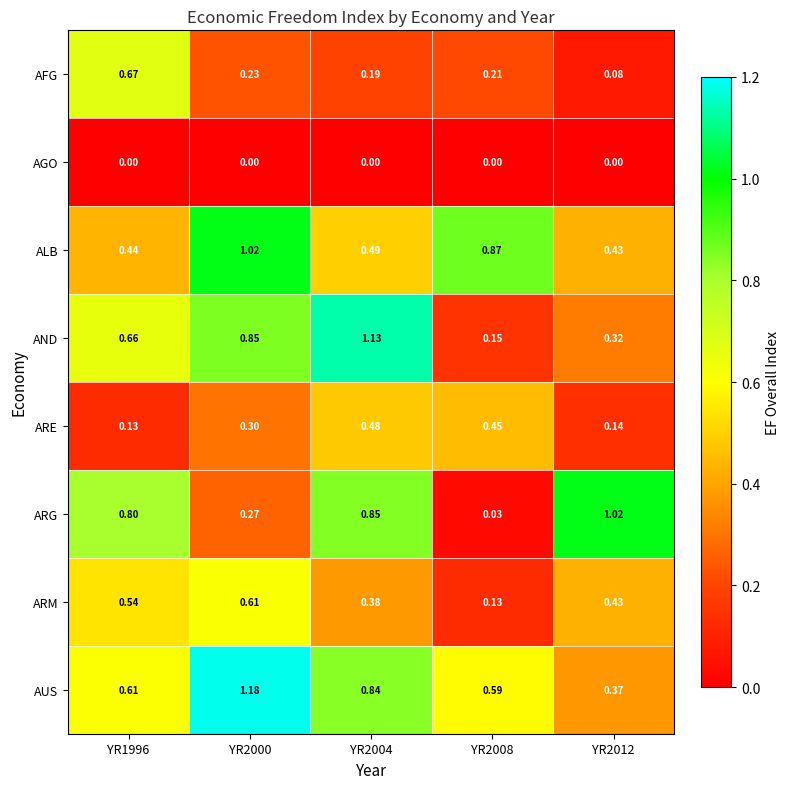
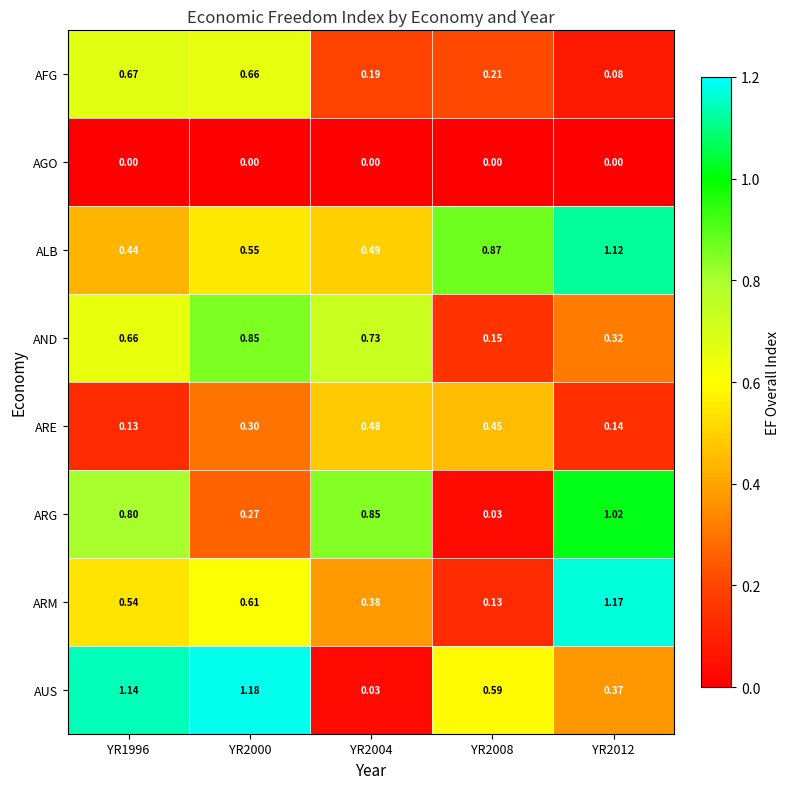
  {
    "AFG": {
      "YR1996": 0.67,
-     "YR2000": 0.23,
+     "YR2000": 0.66,
      "YR2004": 0.19,
      "YR2008": 0.21,
      "YR2012": 0.08
    },
    "AGO": {
      "YR1996": 0.00,
      "YR2000": 0.00,
      "YR2004": 0.00,
      "YR2008": 0.00,
      "YR2012": 0.00
    },
    "ALB": {
      "YR1996": 0.44,
-     "YR2000": 1.02,
+     "YR2000": 0.55,
      "YR2004": 0.49,
      "YR2008": 0.87,
-     "YR2012": 0.43
+     "YR2012": 1.12
    },
    "AND": {
      "YR1996": 0.66,
      "YR2000": 0.85,
-     "YR2004": 1.13,
+     "YR2004": 0.73,
      "YR2008": 0.15,
      "YR2012": 0.32
    },
    "ARE": {
      "YR1996": 0.13,
      "YR2000": 0.30,
      "YR2004": 0.48,
      "YR2008": 0.45,
      "YR2012": 0.14
    },
    "ARG": {
      "YR1996": 0.80,
      "YR2000": 0.27,
      "YR2004": 0.85,
      "YR2008": 0.03,
      "YR2012": 1.02
    },
    "ARM": {
      "YR1996": 0.54,
      "YR2000": 0.61,
      "YR2004": 0.38,
      "YR2008": 0.13,
-     "YR2012": 0.43
+     "YR2012": 1.17
    },
    "AUS": {
-     "YR1996": 0.61,
+     "YR1996": 1.14,
      "YR2000": 1.18,
-     "YR2004": 0.84,
+     "YR2004": 0.03,
      "YR2008": 0.59,
      "YR2012": 0.37
    }
  }
